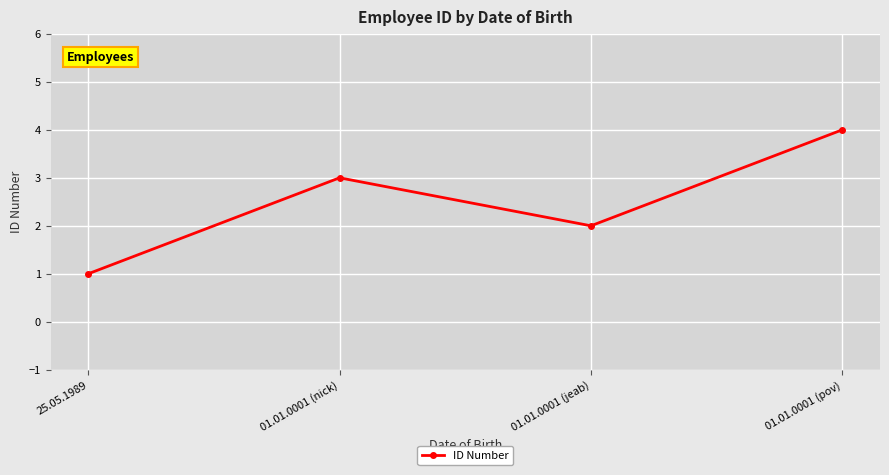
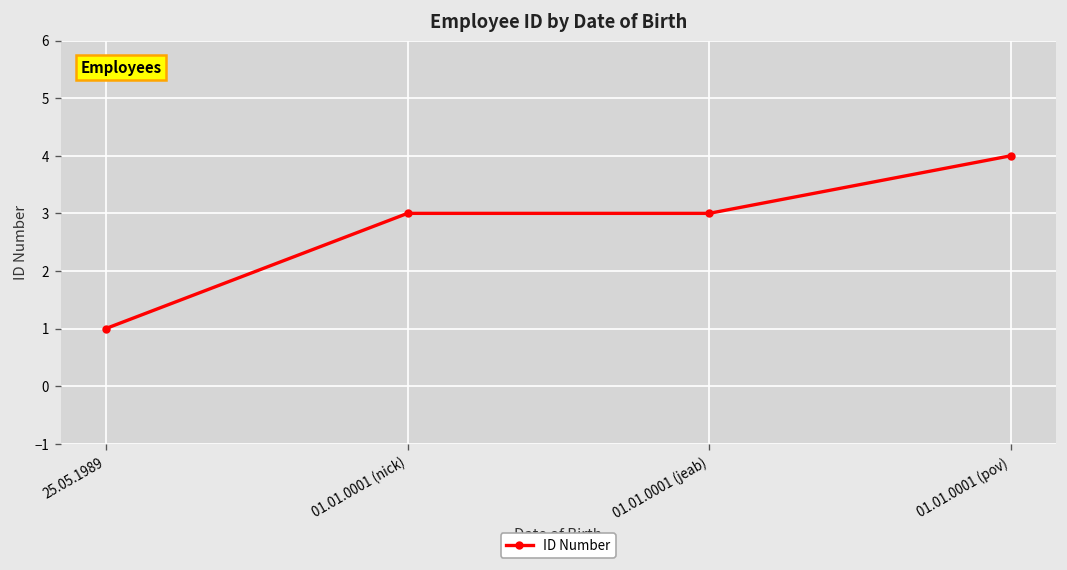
  {
    "25.05.1989": 1,
    "01.01.0001 (nick)": 3,
-   "01.01.0001 (jeab)": 2,
+   "01.01.0001 (jeab)": 3,
    "01.01.0001 (pov)": 4
  }
